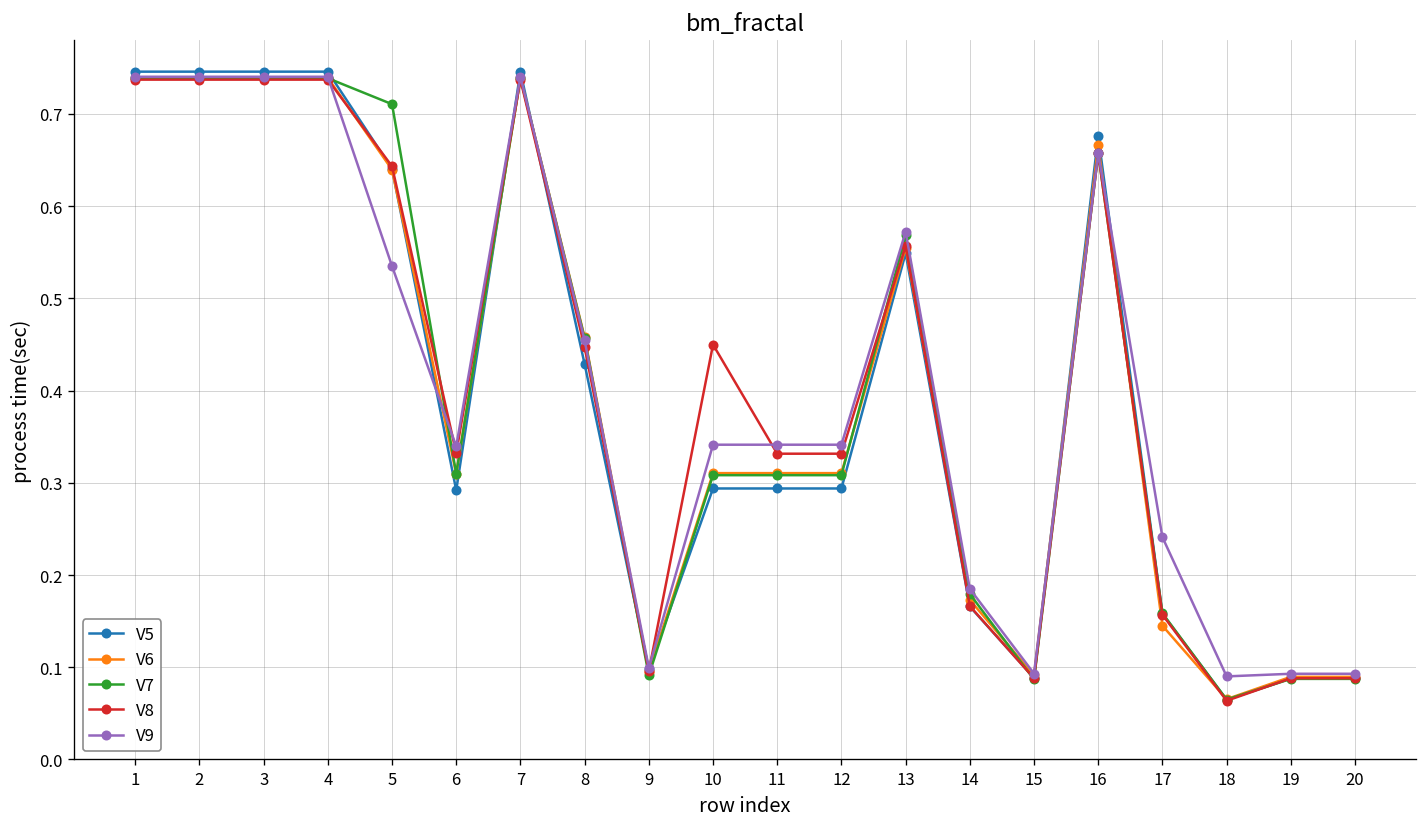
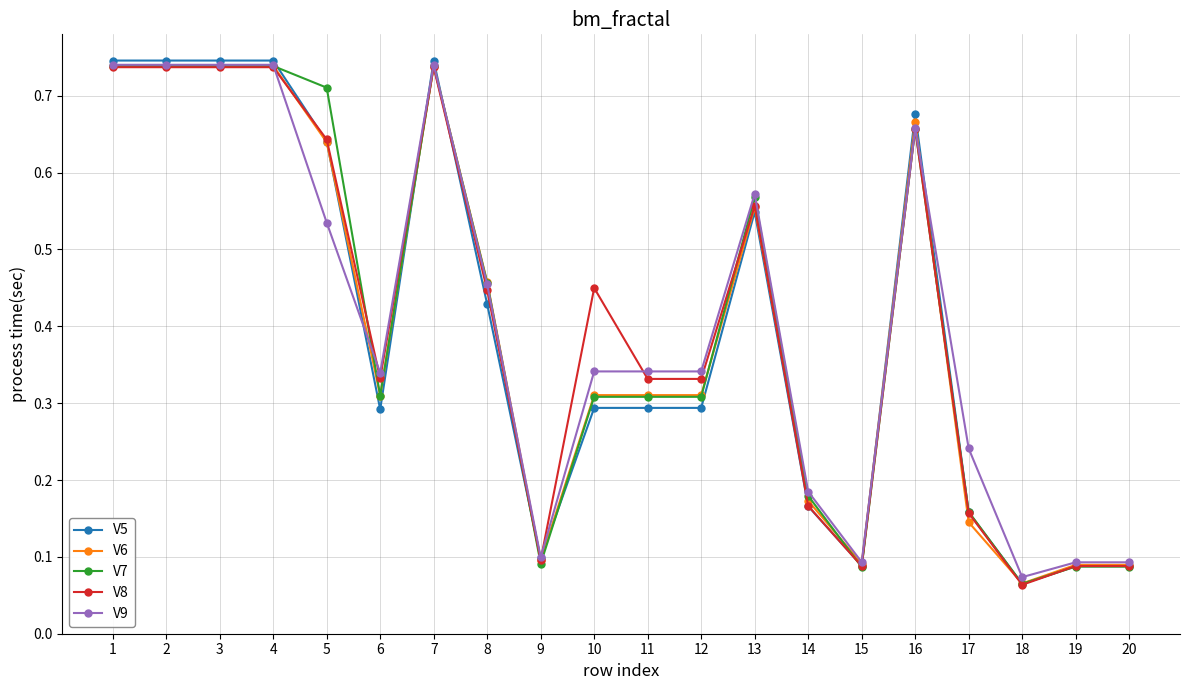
  {
    "V5": {
      "1": 0.75,
      "2": 0.75,
      "3": 0.75,
      "4": 0.75,
      "6": 0.29,
      "7": 0.75,
      "8": 0.43,
      "10": 0.29,
      "11": 0.29,
      "12": 0.29,
      "13": 0.55,
      "16": 0.68
    },
    "V6": {
      "14": 0.17,
      "16": 0.67,
      "17": 0.15
    },
    "V7": {
      "5": 0.71,
      "9": 0.09,
      "13": 0.57,
      "14": 0.18
    },
    "V8": {
      "6": 0.33,
      "8": 0.45,
      "10": 0.45,
      "11": 0.33,
      "12": 0.33
    },
    "V9": {
      "5": 0.53,
      "6": 0.34,
      "10": 0.34,
      "11": 0.34,
      "12": 0.34,
      "13": 0.57,
      "14": 0.18,
      "17": 0.24,
-     "18": 0.09,
+     "18": 0.07,
      "19": 0.09,
      "20": 0.09
    }
  }
